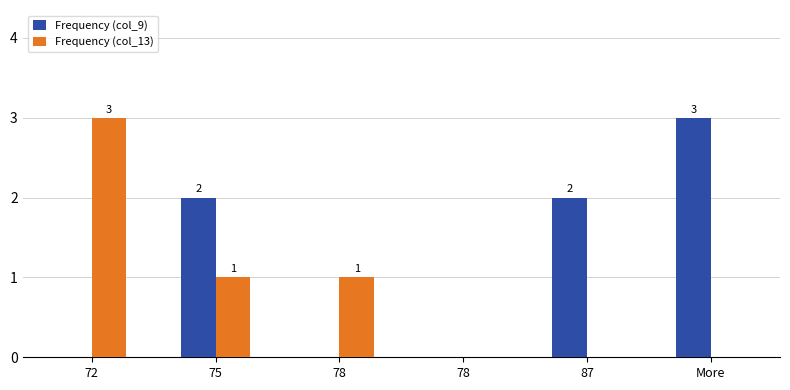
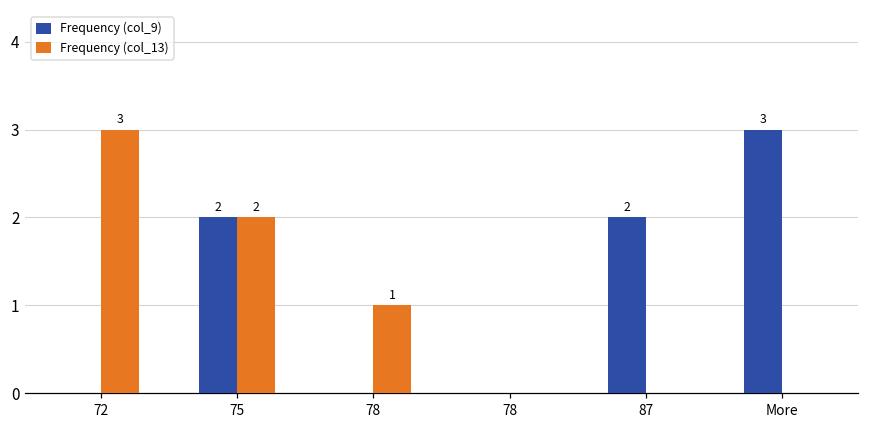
  {
    "Frequency (col_9)": {
      "75": 2,
      "87": 2,
      "More": 3
    },
    "Frequency (col_13)": {
      "72": 3,
-     "75": 1
+     "75": 2
    }
  }
